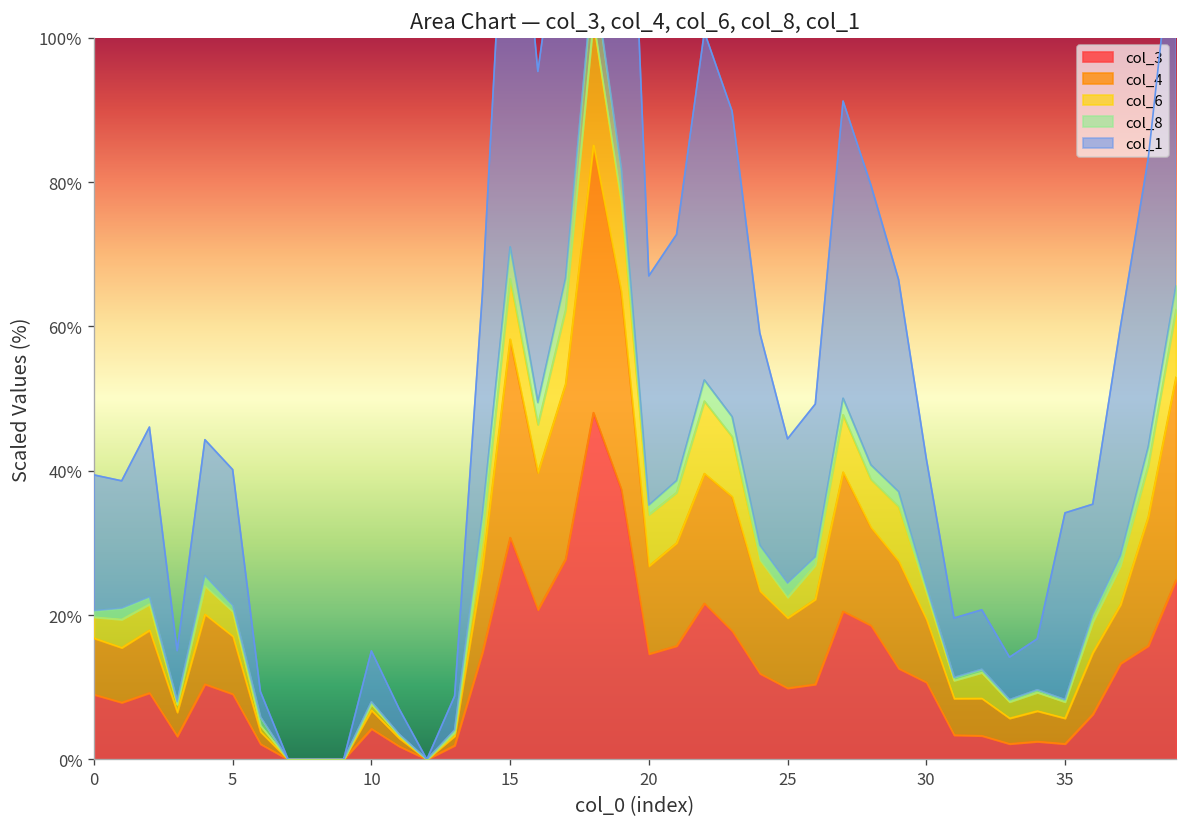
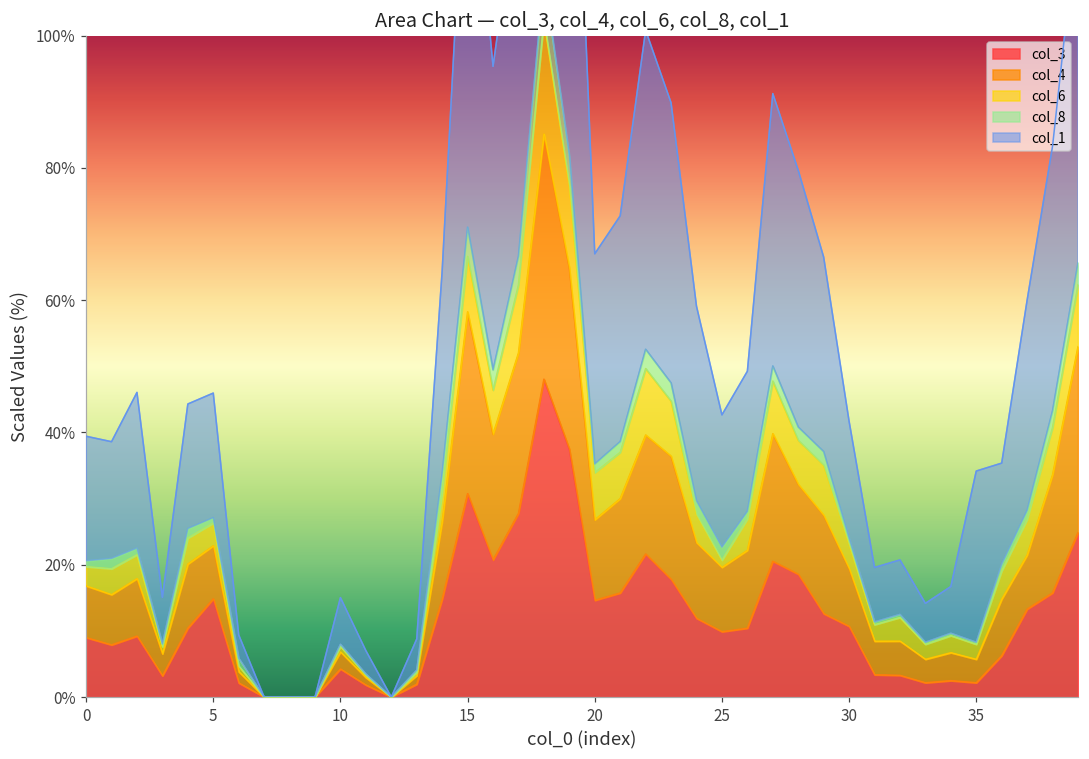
  {
    "col_3": {
      "0": "9%",
-     "5": "9%",
+     "5": "15%",
      "10": "4%",
      "15": "31%",
      "20": "15%",
      "25": "10%",
      "30": "11%",
      "35": "2%"
    },
    "col_4": {
      "0": "8%",
      "5": "8%",
      "10": "3%",
      "15": "27%",
      "20": "12%",
      "25": "10%",
      "30": "9%",
      "35": "4%"
    },
    "col_6": {
      "0": "3%",
      "5": "3%",
      "15": "8%",
      "20": "7%",
-     "25": "3%",
+     "25": "1%",
      "30": "4%"
    },
    "col_8": {
      "0": "1%",
      "5": "1%",
      "15": "4%",
      "20": "1%",
      "25": "2%",
      "30": "1%"
    },
    "col_1": {
      "0": "19%",
      "5": "19%",
      "10": "7%",
      "20": "32%",
      "25": "20%",
      "30": "18%",
      "35": "26%"
    }
  }
